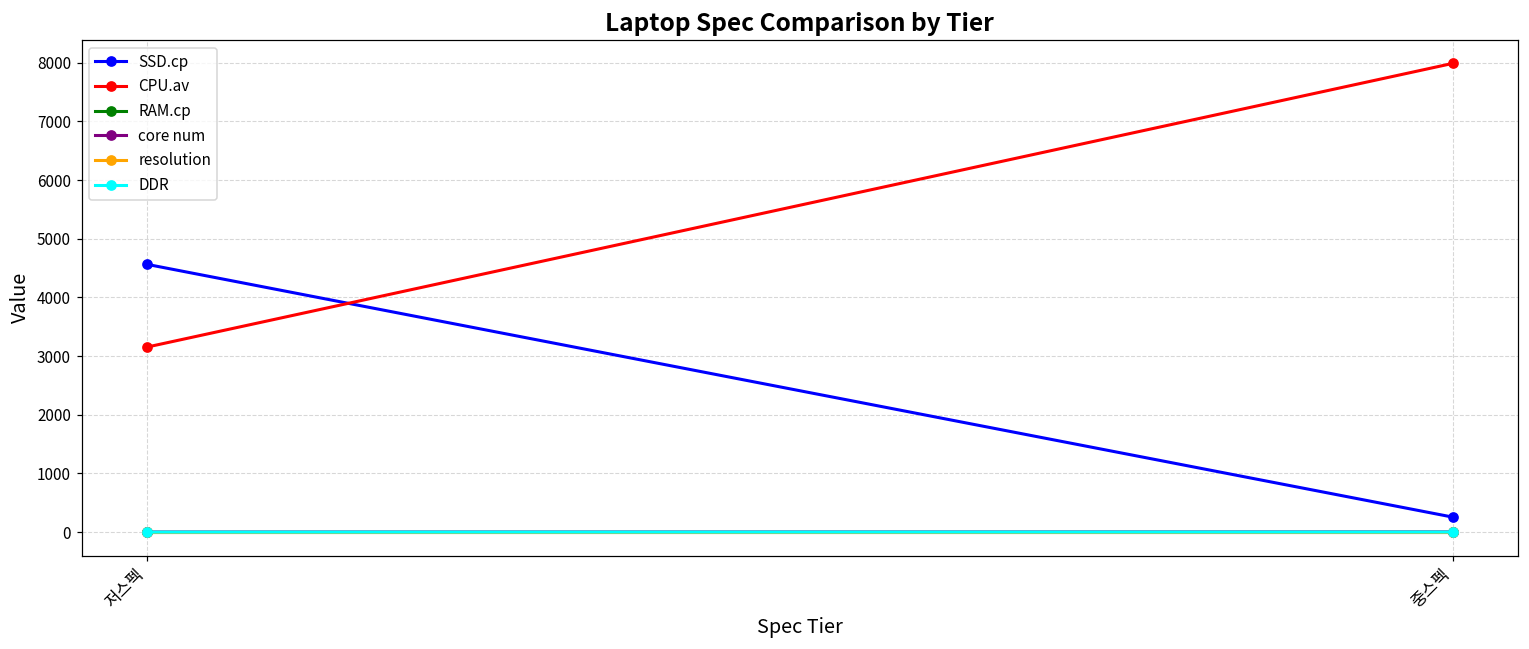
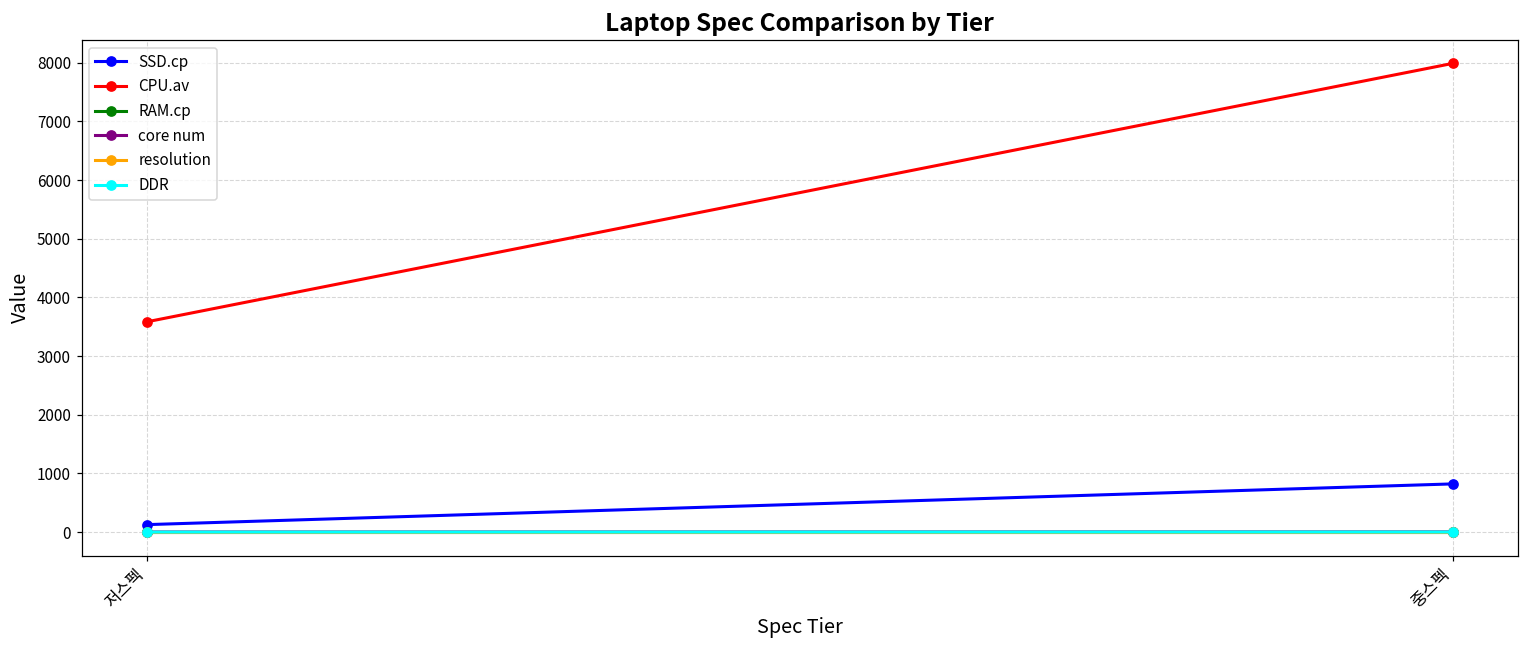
  {
    "SSD.cp": {
-     "저스펙": 4600,
-     "중스펙": 300
+     "저스펙": 100,
+     "중스펙": 800
    },
    "CPU.av": {
-     "저스펙": 3200,
+     "저스펙": 3600,
      "중스펙": 8000
    }
  }
